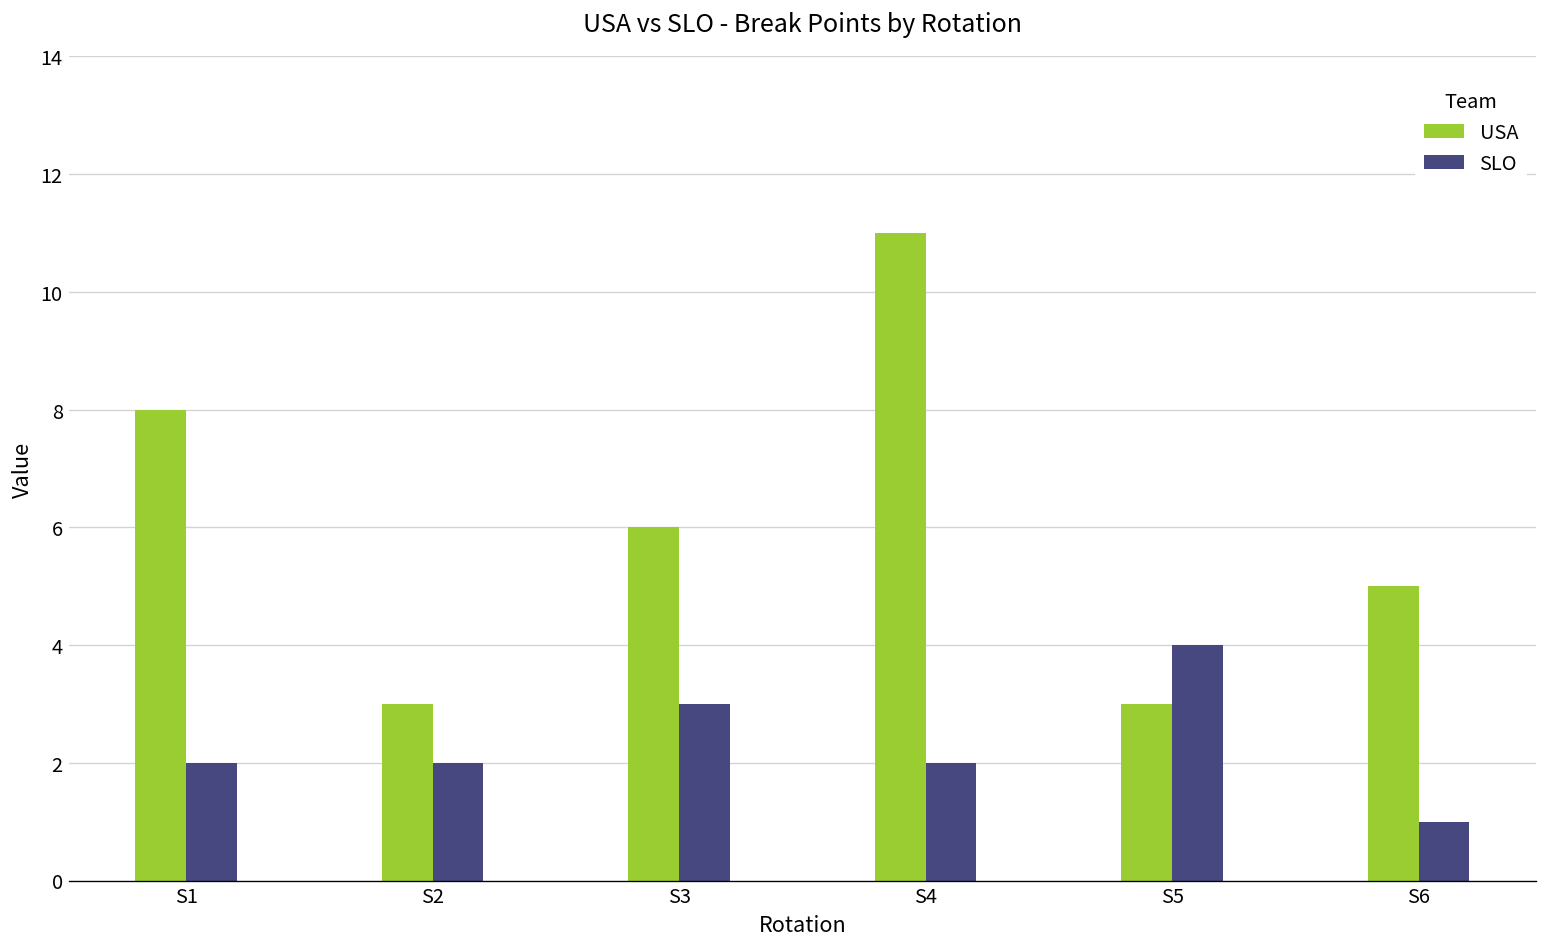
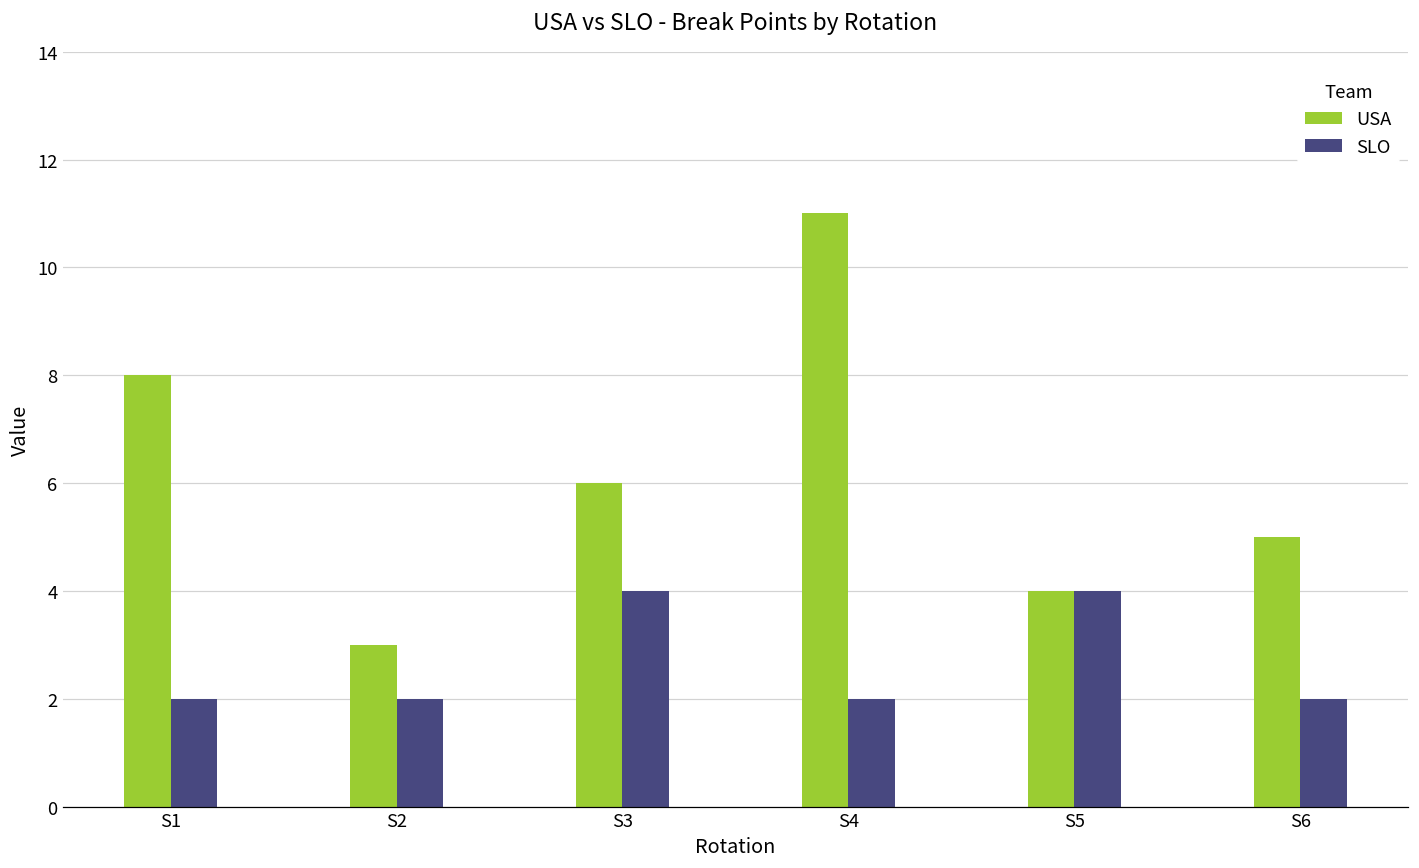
  {
    "USA": {
      "S1": 8,
      "S2": 3,
      "S3": 6,
      "S4": 11,
-     "S5": 3,
+     "S5": 4,
      "S6": 5
    },
    "SLO": {
      "S1": 2,
      "S2": 2,
-     "S3": 3,
+     "S3": 4,
      "S4": 2,
      "S5": 4,
-     "S6": 1
+     "S6": 2
    }
  }
